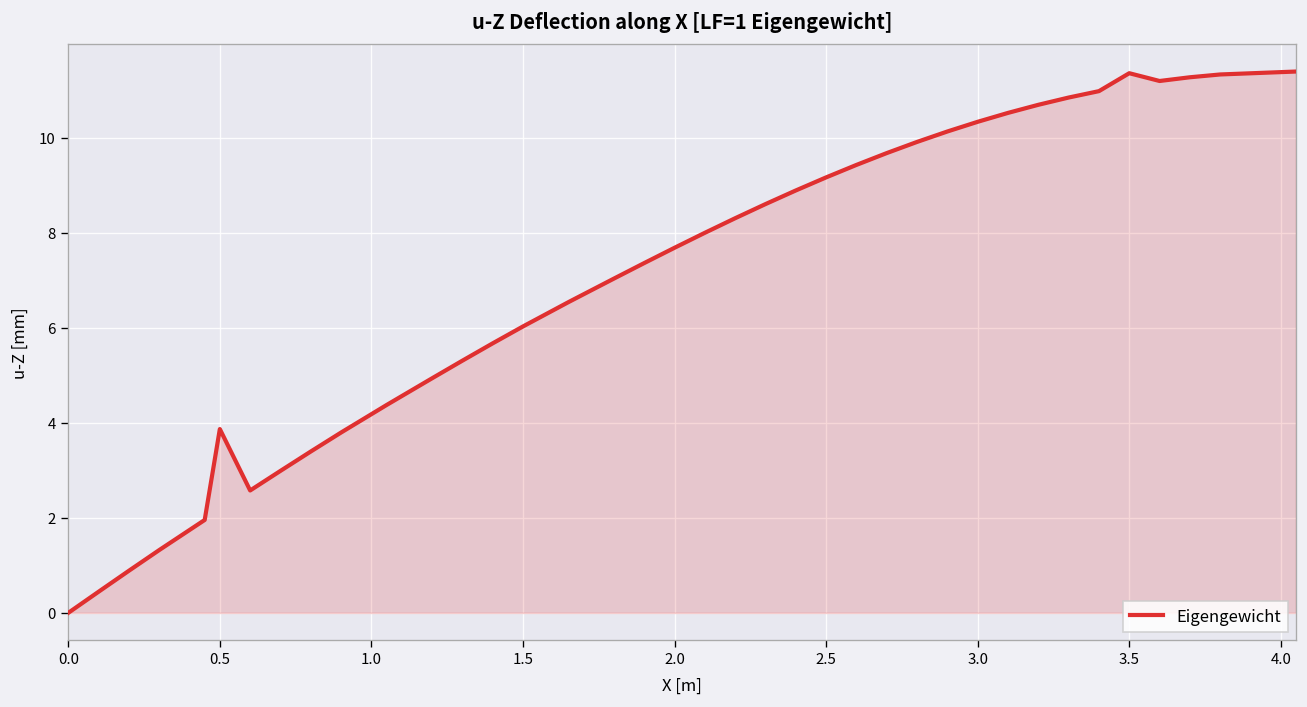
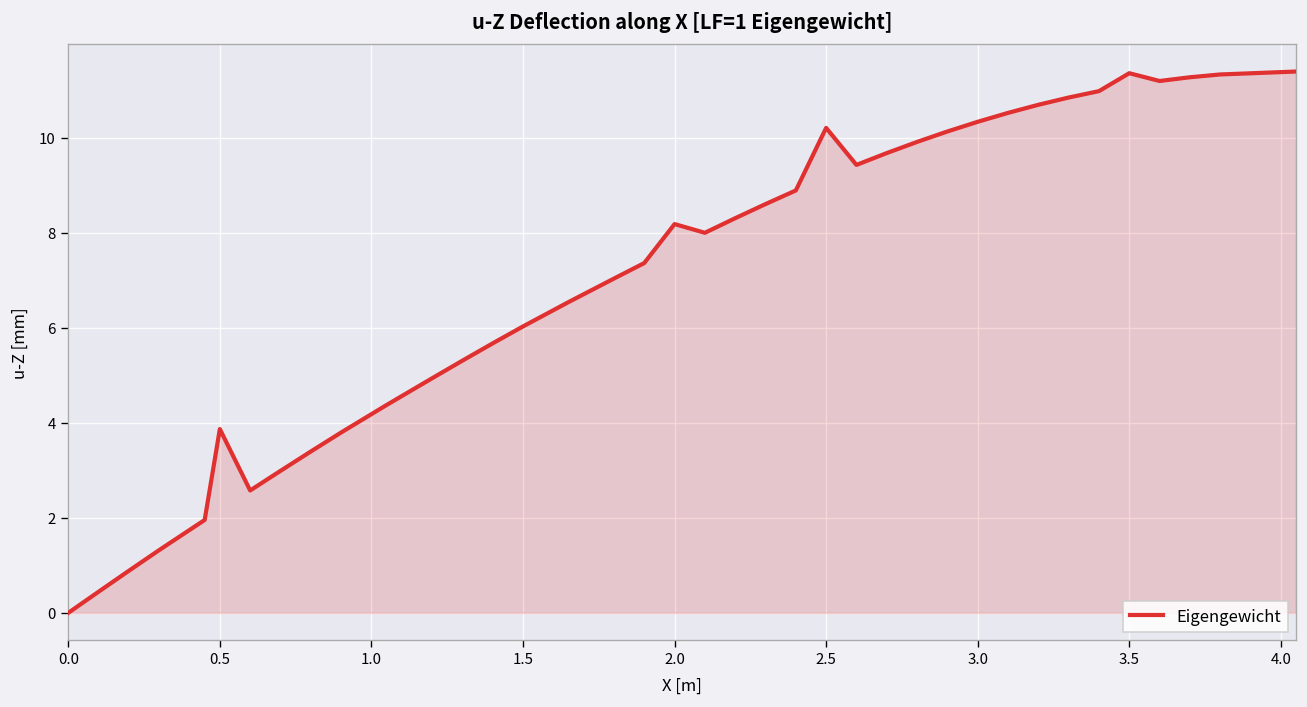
  {
    "0.0": 0.0,
    "0.5": 3.9,
    "1.5": 6.0,
-   "2.0": 7.7,
-   "2.5": 9.2,
+   "2.0": 8.2,
+   "2.5": 10.2,
    "3.0": 10.3,
    "3.5": 11.4
  }
